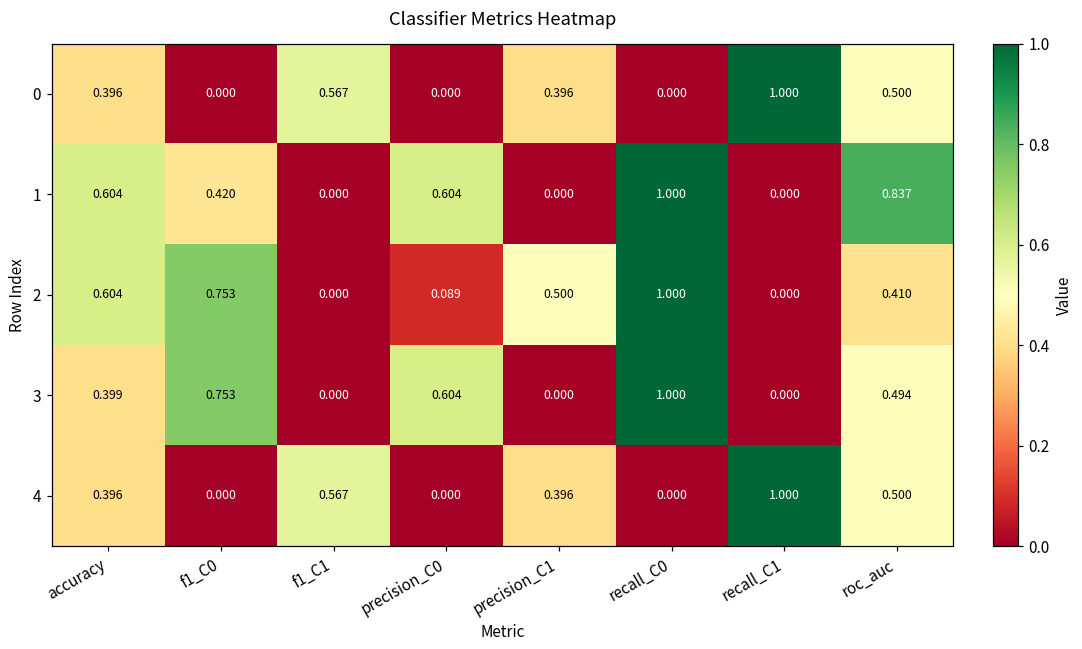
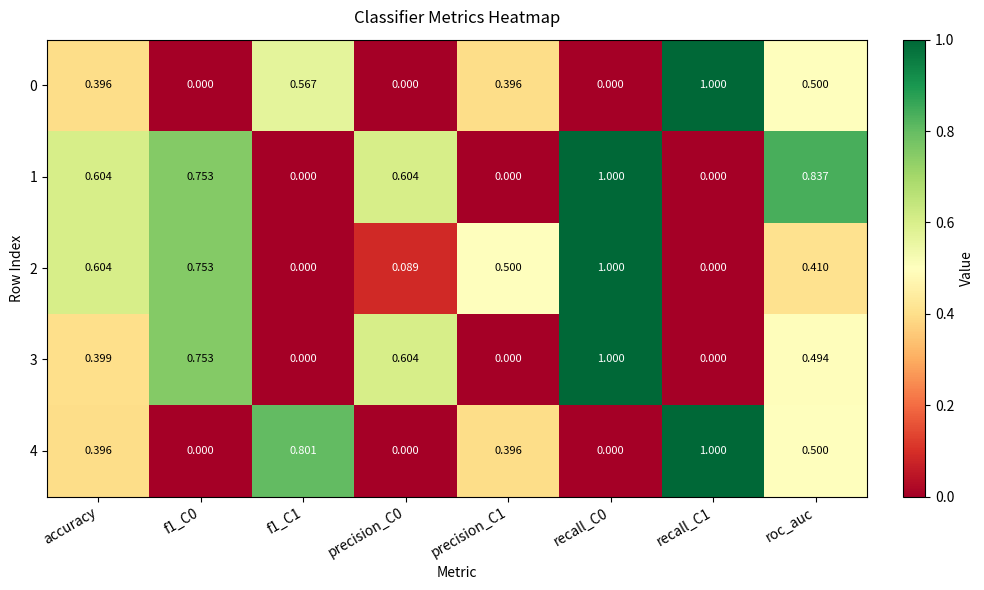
  {
    "0": {
      "accuracy": 0.396,
      "f1_C0": 0.000,
      "f1_C1": 0.567,
      "precision_C0": 0.000,
      "precision_C1": 0.396,
      "recall_C0": 0.000,
      "recall_C1": 1.000,
      "roc_auc": 0.500
    },
    "1": {
      "accuracy": 0.604,
-     "f1_C0": 0.420,
+     "f1_C0": 0.753,
      "f1_C1": 0.000,
      "precision_C0": 0.604,
      "precision_C1": 0.000,
      "recall_C0": 1.000,
      "recall_C1": 0.000,
      "roc_auc": 0.837
    },
    "2": {
      "accuracy": 0.604,
      "f1_C0": 0.753,
      "f1_C1": 0.000,
      "precision_C0": 0.089,
      "precision_C1": 0.500,
      "recall_C0": 1.000,
      "recall_C1": 0.000,
      "roc_auc": 0.410
    },
    "3": {
      "accuracy": 0.399,
      "f1_C0": 0.753,
      "f1_C1": 0.000,
      "precision_C0": 0.604,
      "precision_C1": 0.000,
      "recall_C0": 1.000,
      "recall_C1": 0.000,
      "roc_auc": 0.494
    },
    "4": {
      "accuracy": 0.396,
      "f1_C0": 0.000,
-     "f1_C1": 0.567,
+     "f1_C1": 0.801,
      "precision_C0": 0.000,
      "precision_C1": 0.396,
      "recall_C0": 0.000,
      "recall_C1": 1.000,
      "roc_auc": 0.500
    }
  }
